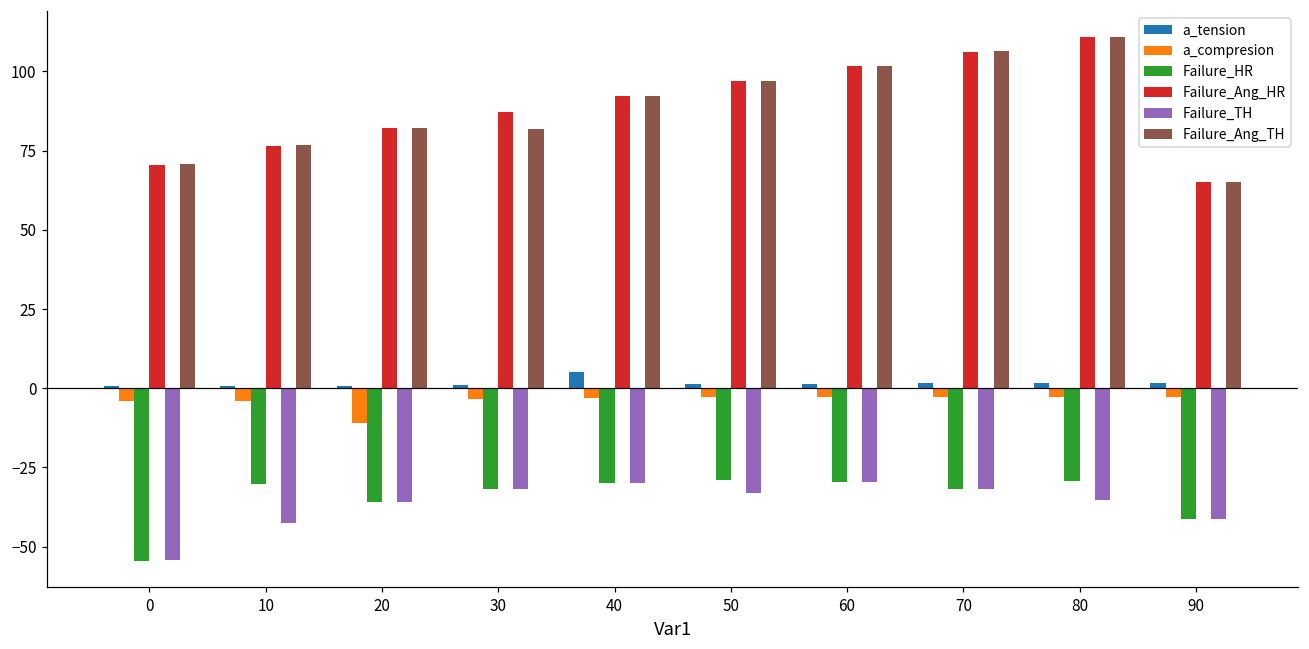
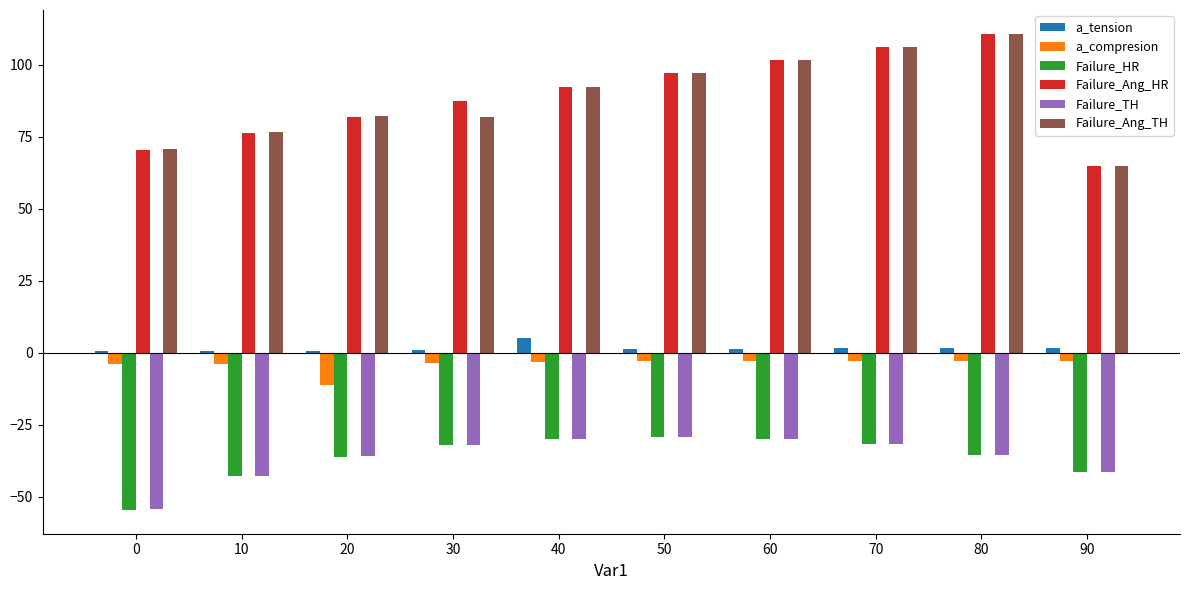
  {
    "a_tension": {
      "40": 5,
      "50": 1,
      "60": 1,
      "70": 2,
      "80": 2,
      "90": 2
    },
    "a_compresion": {
      "0": -4,
      "10": -4,
      "20": -11,
      "30": -4,
      "40": -3,
      "50": -3,
      "60": -3,
      "70": -3,
      "80": -3,
      "90": -3
    },
    "Failure_HR": {
      "0": -55,
-     "10": -30,
+     "10": -43,
      "20": -36,
      "30": -32,
      "40": -30,
      "50": -29,
      "60": -30,
      "70": -32,
-     "80": -29,
+     "80": -35,
      "90": -41
    },
    "Failure_Ang_HR": {
      "0": 71,
      "10": 77,
      "20": 82,
      "30": 87,
      "40": 92,
      "50": 97,
      "60": 102,
      "70": 106,
      "80": 111,
      "90": 65
    },
    "Failure_TH": {
      "0": -54,
      "10": -43,
      "20": -36,
      "30": -32,
      "40": -30,
-     "50": -33,
+     "50": -29,
      "60": -30,
      "70": -32,
      "80": -35,
      "90": -41
    },
    "Failure_Ang_TH": {
      "0": 71,
      "10": 77,
      "20": 82,
      "30": 82,
      "40": 92,
      "50": 97,
      "60": 102,
      "70": 106,
      "80": 111,
      "90": 65
    }
  }
